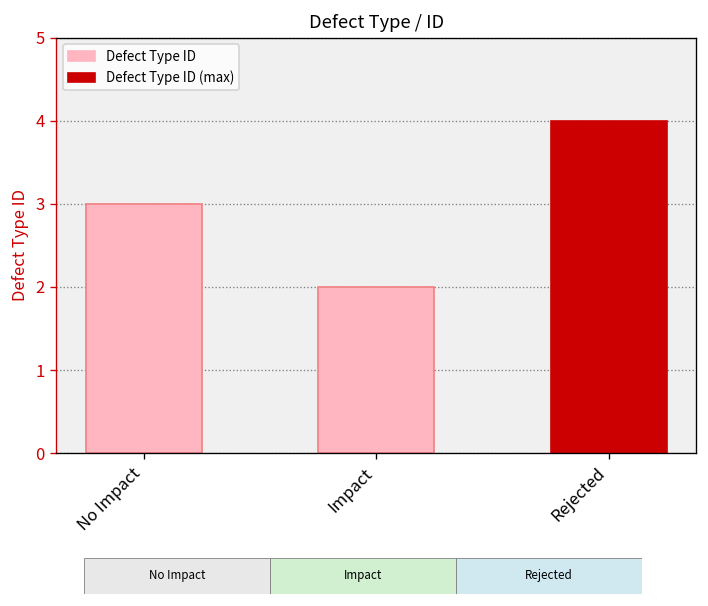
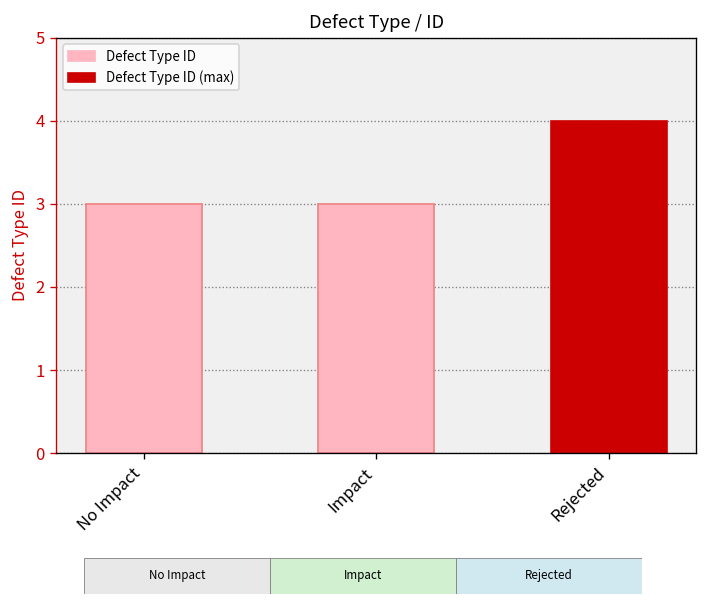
  {
    "No Impact": 3,
-   "Impact": 2,
+   "Impact": 3,
    "Rejected": 4
  }
